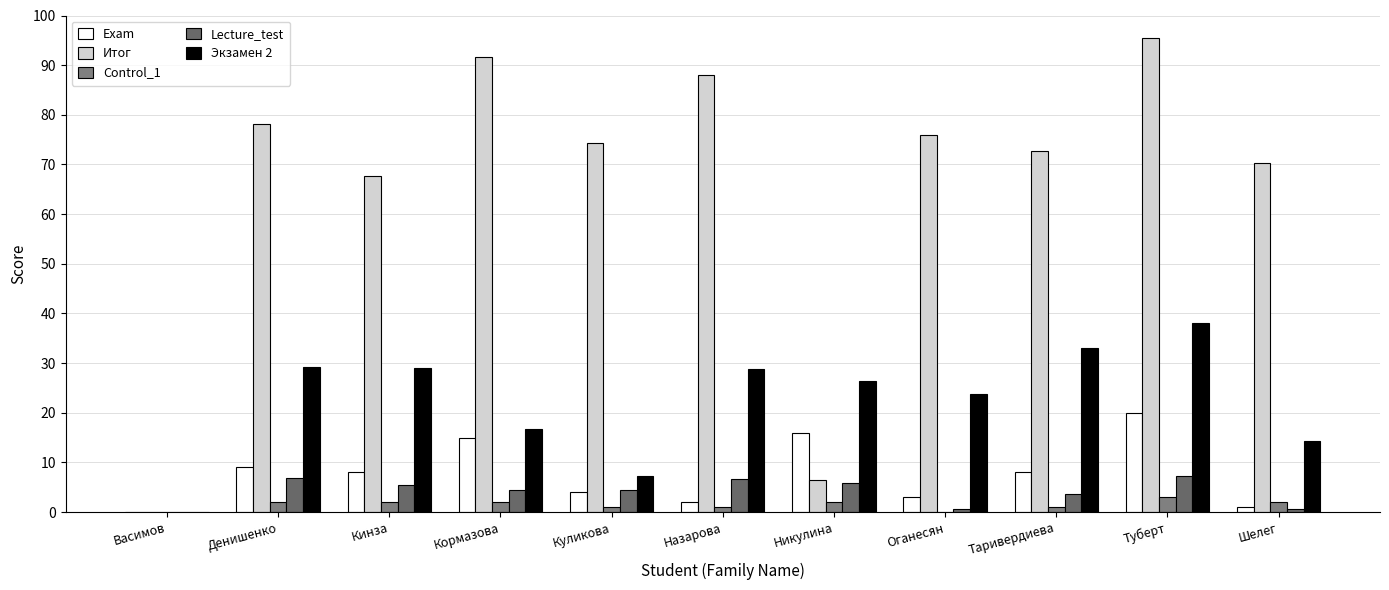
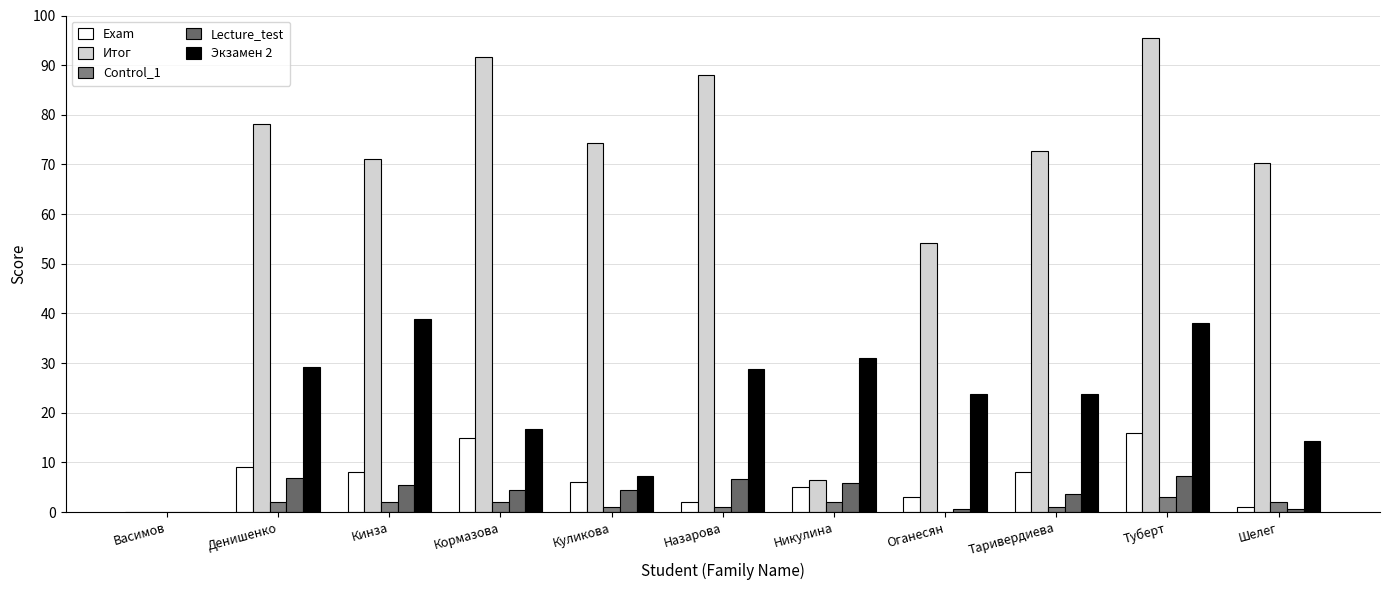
  {
    "Exam": {
      "Васимов": 0,
      "Денишенко": 9,
      "Кинза": 8,
      "Кормазова": 15,
-     "Куликова": 4,
+     "Куликова": 6,
      "Назарова": 2,
-     "Никулина": 16,
+     "Никулина": 5,
      "Оганесян": 3,
      "Таривердиева": 8,
-     "Туберт": 20,
+     "Туберт": 16,
      "Шелег": 1
    },
    "Итог": {
      "Васимов": 0,
      "Денишенко": 78,
-     "Кинза": 68,
+     "Кинза": 71,
      "Кормазова": 92,
      "Куликова": 74,
      "Назарова": 88,
      "Никулина": 7,
-     "Оганесян": 76,
+     "Оганесян": 54,
      "Таривердиева": 73,
      "Туберт": 96,
      "Шелег": 70
    },
    "Экзамен 2": {
      "Васимов": 0,
      "Денишенко": 29,
-     "Кинза": 29,
+     "Кинза": 39,
      "Кормазова": 17,
      "Куликова": 7,
      "Назарова": 29,
-     "Никулина": 26,
+     "Никулина": 31,
      "Оганесян": 24,
-     "Таривердиева": 33,
+     "Таривердиева": 24,
      "Туберт": 38,
      "Шелег": 14
    }
  }
